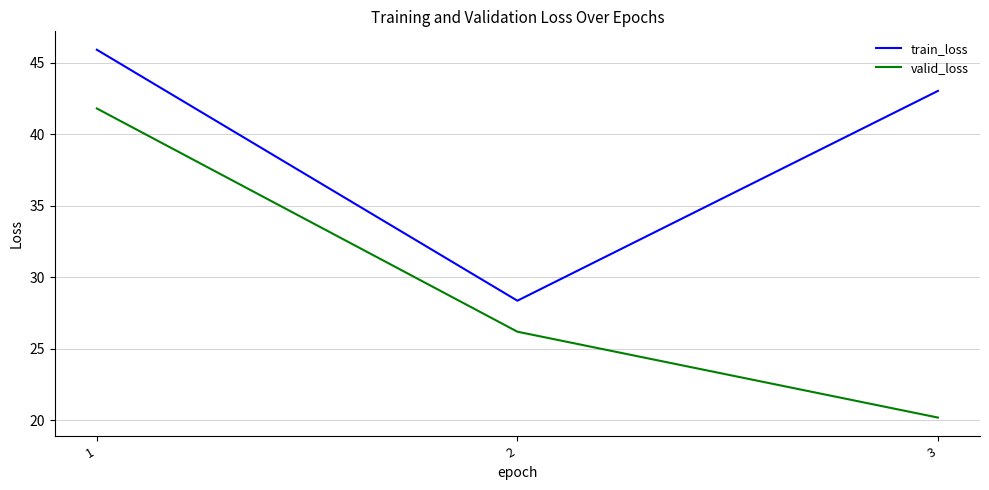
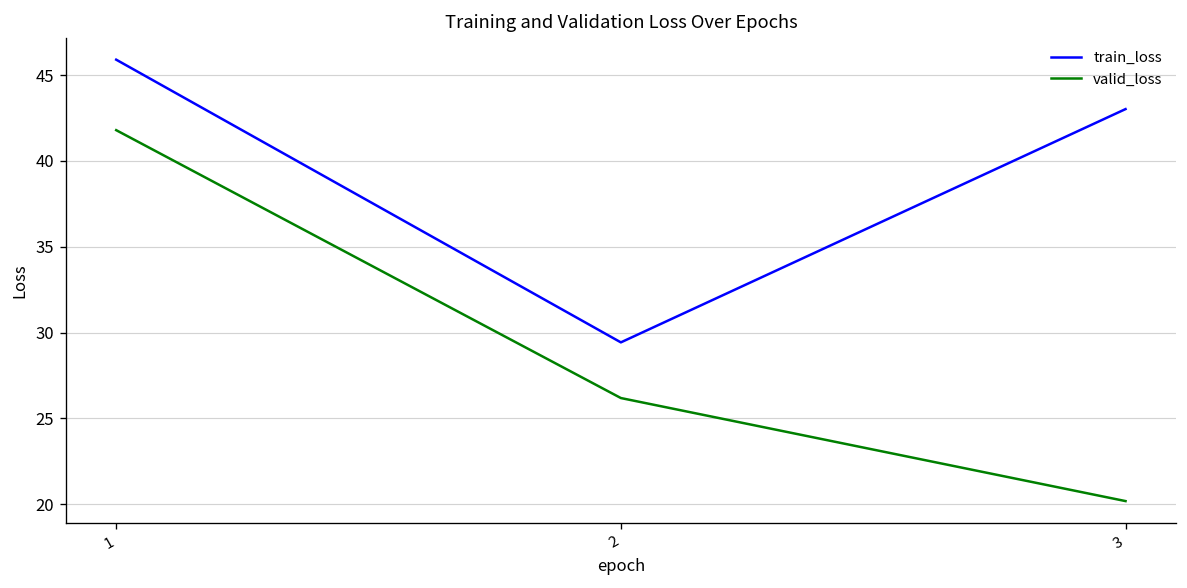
  {
    "train_loss": {
      "1": 45.9,
-     "2": 28.4,
+     "2": 29.4,
      "3": 43.0
    },
    "valid_loss": {
      "1": 41.8,
      "2": 26.2,
      "3": 20.2
    }
  }
